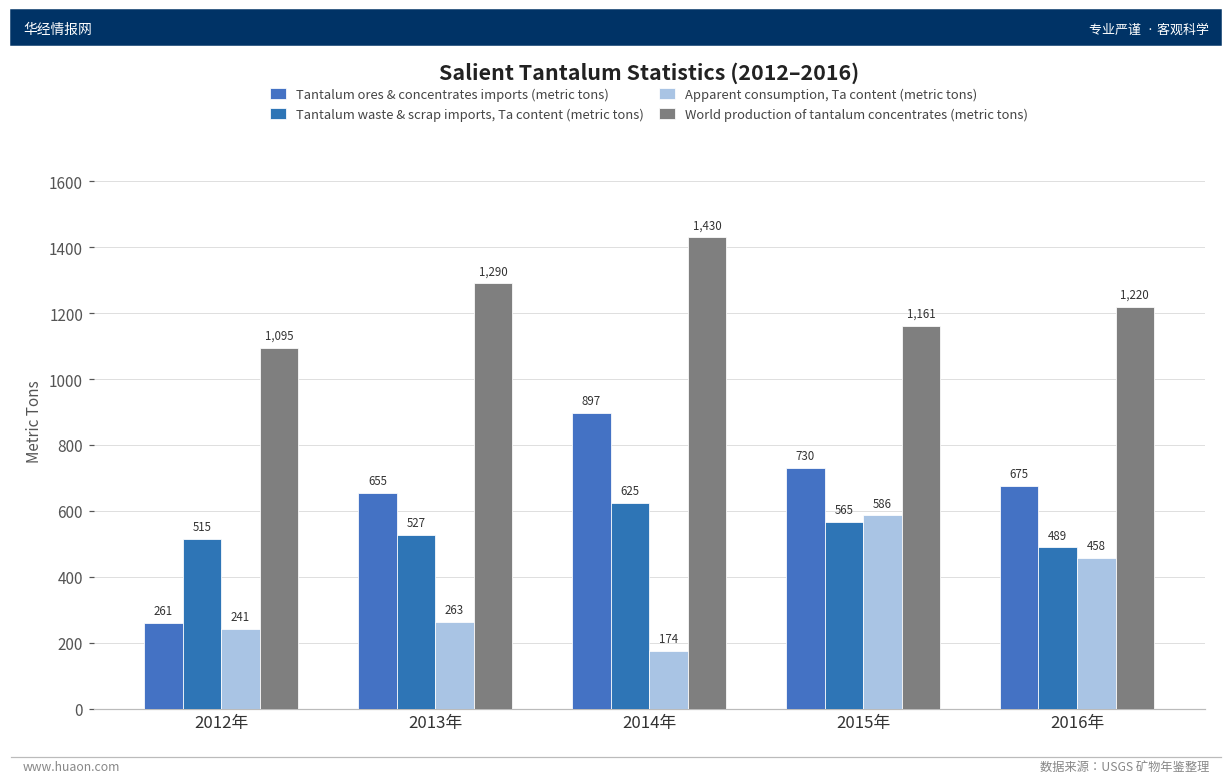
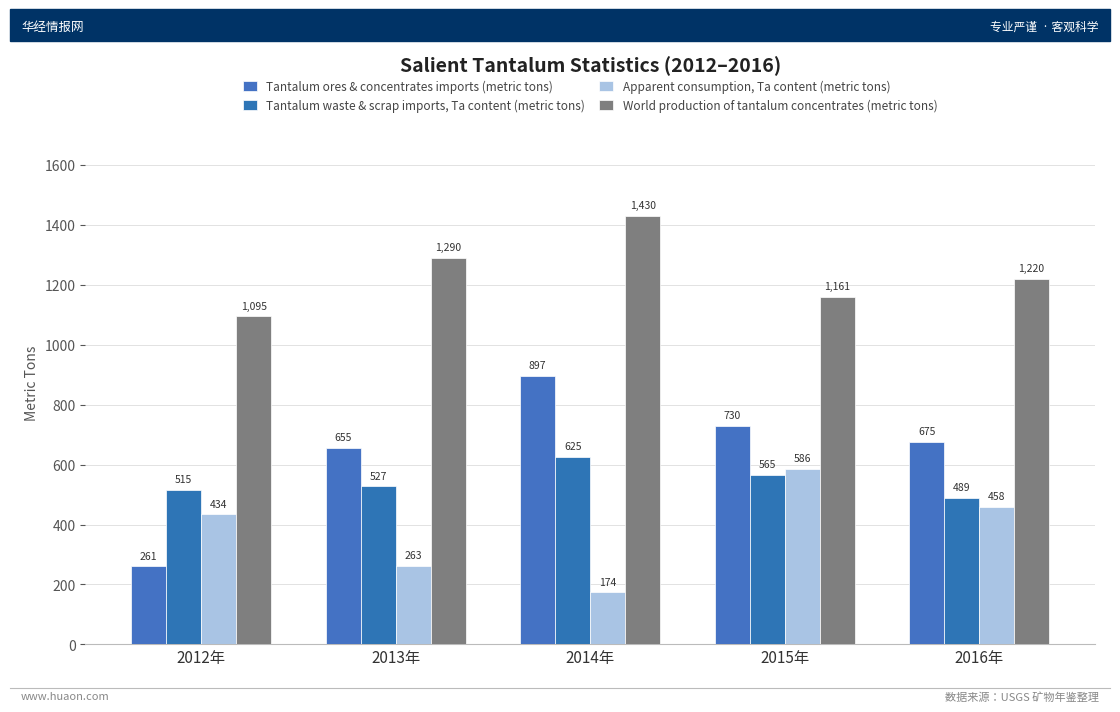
  {
    "Apparent consumption, Ta content (metric tons)": {
-     "2012年": "241",
+     "2012年": "434",
      "2013年": "263",
      "2014年": "174",
      "2015年": "586",
      "2016年": "458"
    },
    "World production of tantalum concentrates (metric tons)": {
      "2012年": "1,095",
      "2013年": "1,290",
      "2014年": "1,430",
      "2015年": "1,161",
      "2016年": "1,220"
    }
  }
